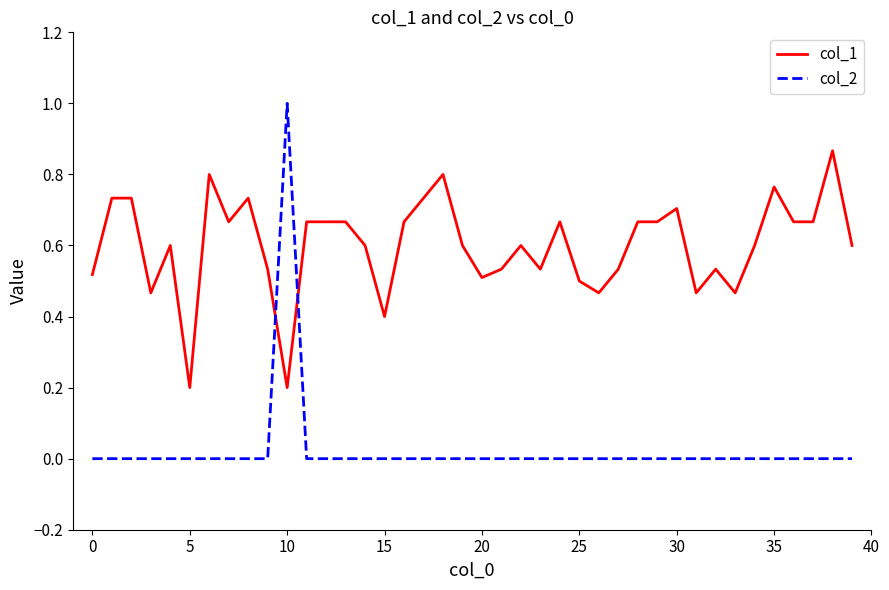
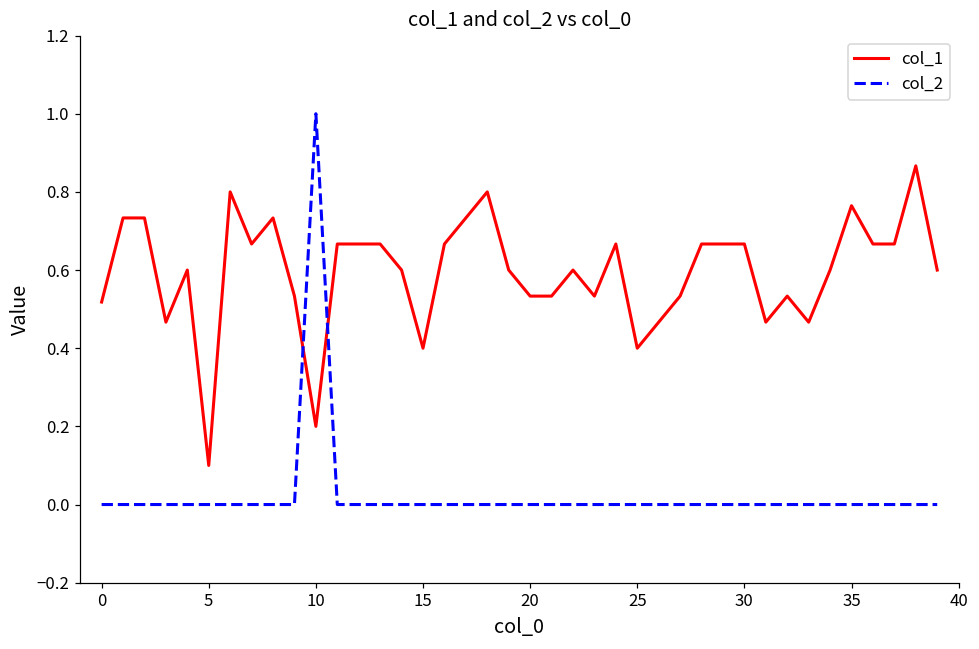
  {
    "col_1": {
      "0": 0.52,
-     "5": 0.2,
+     "5": 0.1,
      "10": 0.20,
      "15": 0.40,
-     "20": 0.51,
-     "25": 0.5,
-     "30": 0.70,
+     "20": 0.53,
+     "25": 0.4,
+     "30": 0.67,
      "35": 0.76
    },
    "col_2": {
      "0": 0.00,
      "5": 0.00,
      "10": 1.00,
      "15": 0.00,
      "20": 0.00,
      "25": 0.00,
      "30": 0.00,
      "35": 0.00
    }
  }
